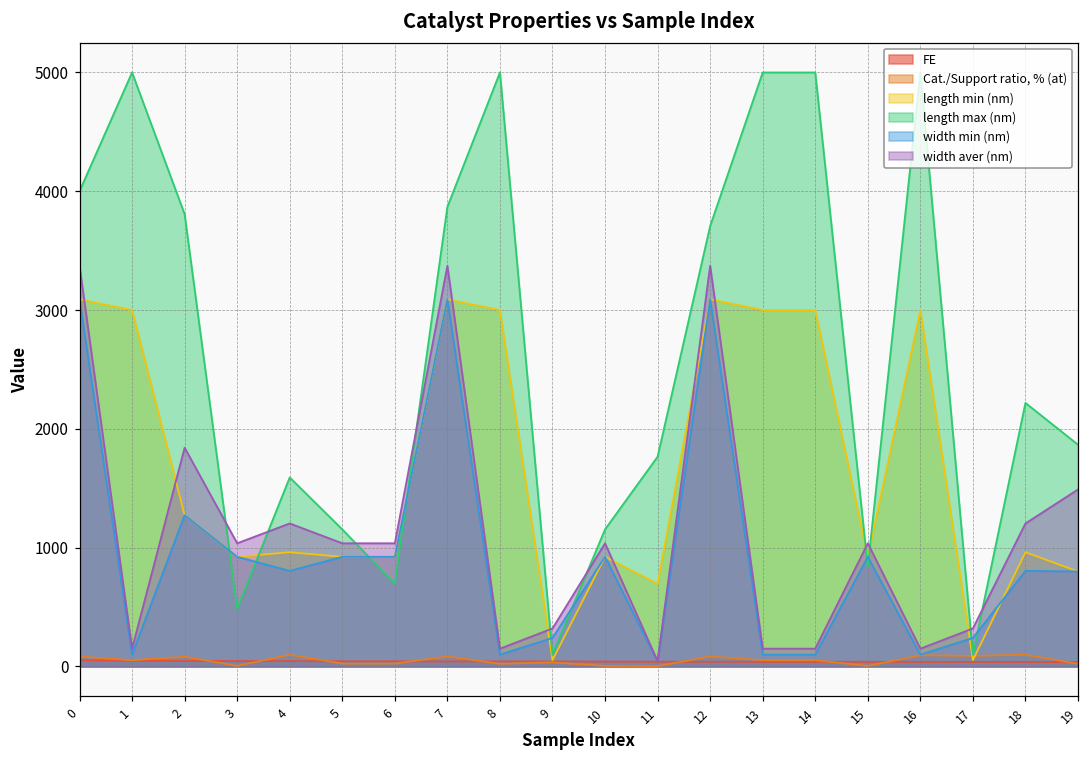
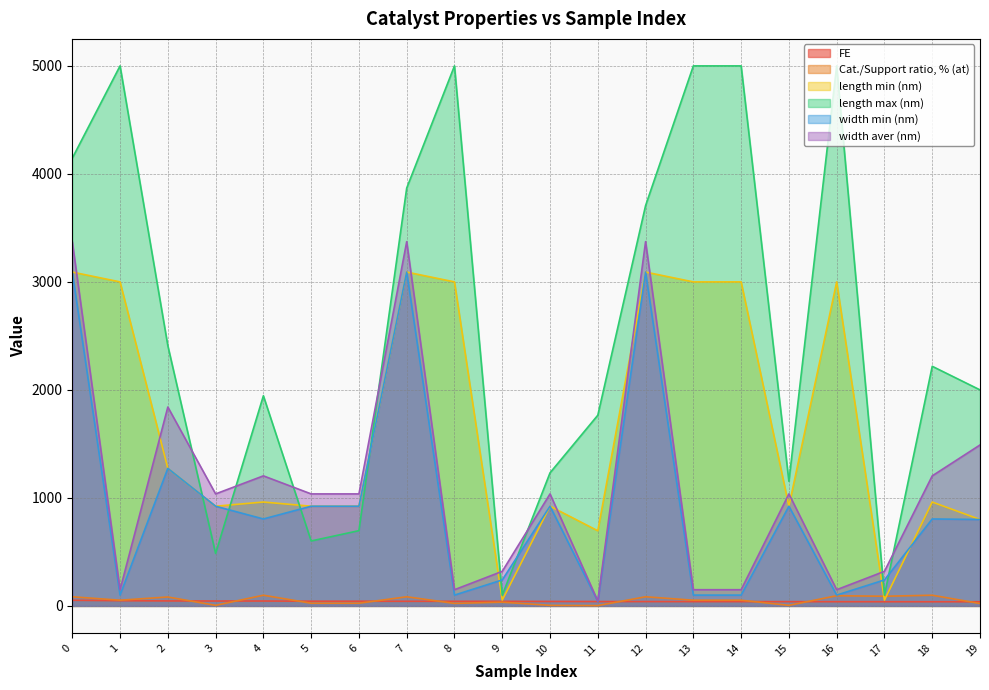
  {
    "length max (nm)": {
-     "0": 4000,
+     "0": 4150,
      "1": 5000,
-     "2": 3810,
+     "2": 2410,
      "3": 490,
-     "4": 1590,
-     "5": 1150,
+     "4": 1950,
+     "5": 600,
      "6": 700,
      "7": 3870,
      "8": 5000,
      "9": 100,
-     "10": 1150,
+     "10": 1230,
      "11": 1770,
      "12": 3710,
      "13": 5000,
      "14": 5000,
-     "15": 840,
+     "15": 1150,
      "18": 2220,
-     "19": 1870
+     "19": 2000
    },
    "width min (nm)": {
      "1": 100,
      "4": 810,
      "8": 100,
      "9": 240,
      "13": 100,
      "14": 100,
      "17": 240,
      "18": 810
    },
    "width aver (nm)": {
      "0": 3370,
      "1": 150,
      "2": 1840,
      "3": 1040,
      "4": 1200,
      "5": 1040,
      "6": 1040,
      "7": 3370,
      "8": 150,
      "9": 320,
      "10": 1040,
      "12": 3370,
      "13": 150,
      "14": 150,
      "15": 1040,
      "16": 150,
      "17": 320,
      "18": 1200,
      "19": 1490
    }
  }
